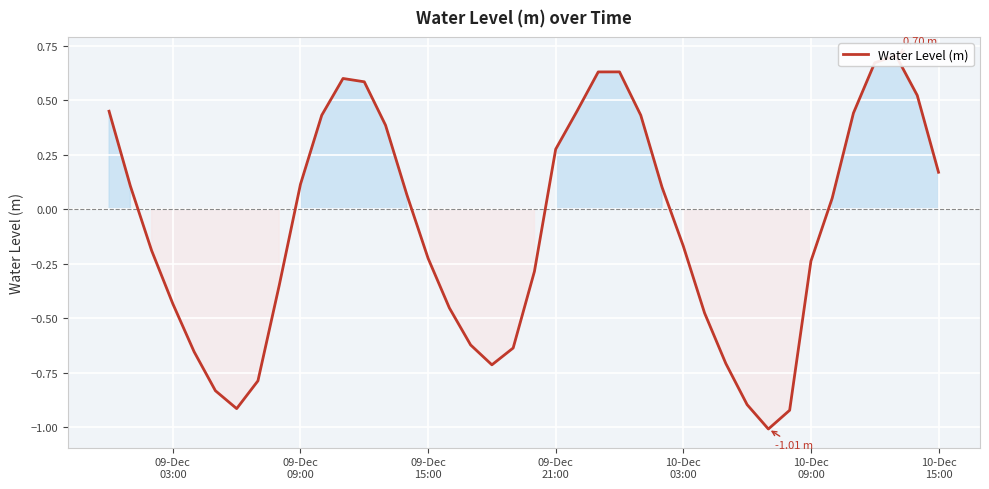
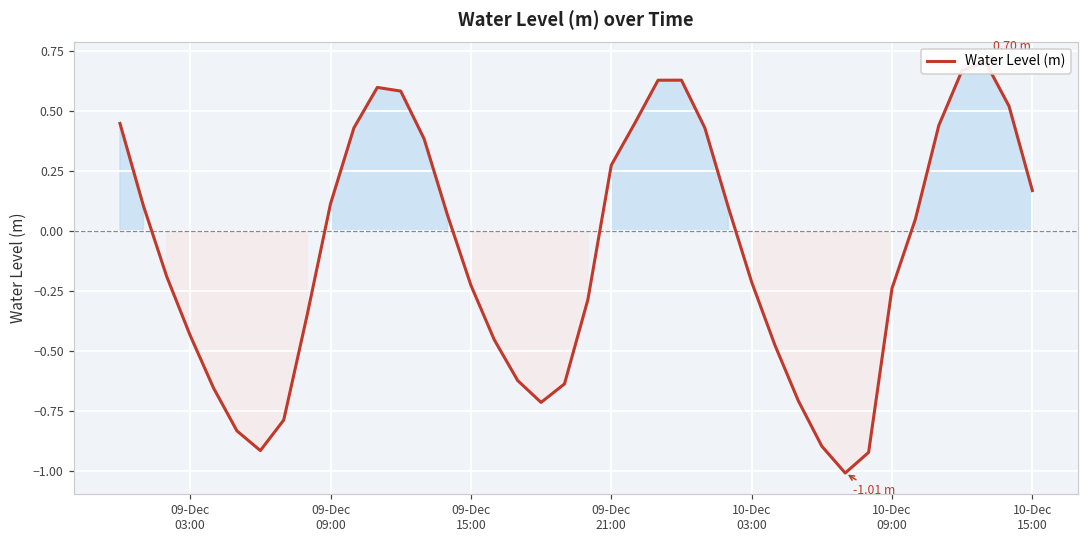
  {
    "09-Dec 03:00": -0.43,
    "09-Dec 09:00": 0.11,
    "09-Dec 15:00": -0.22,
    "09-Dec 21:00": 0.28,
-   "10-Dec 03:00": -0.17,
+   "10-Dec 03:00": -0.21,
    "10-Dec 09:00": -0.24,
    "10-Dec 15:00": 0.17
  }
